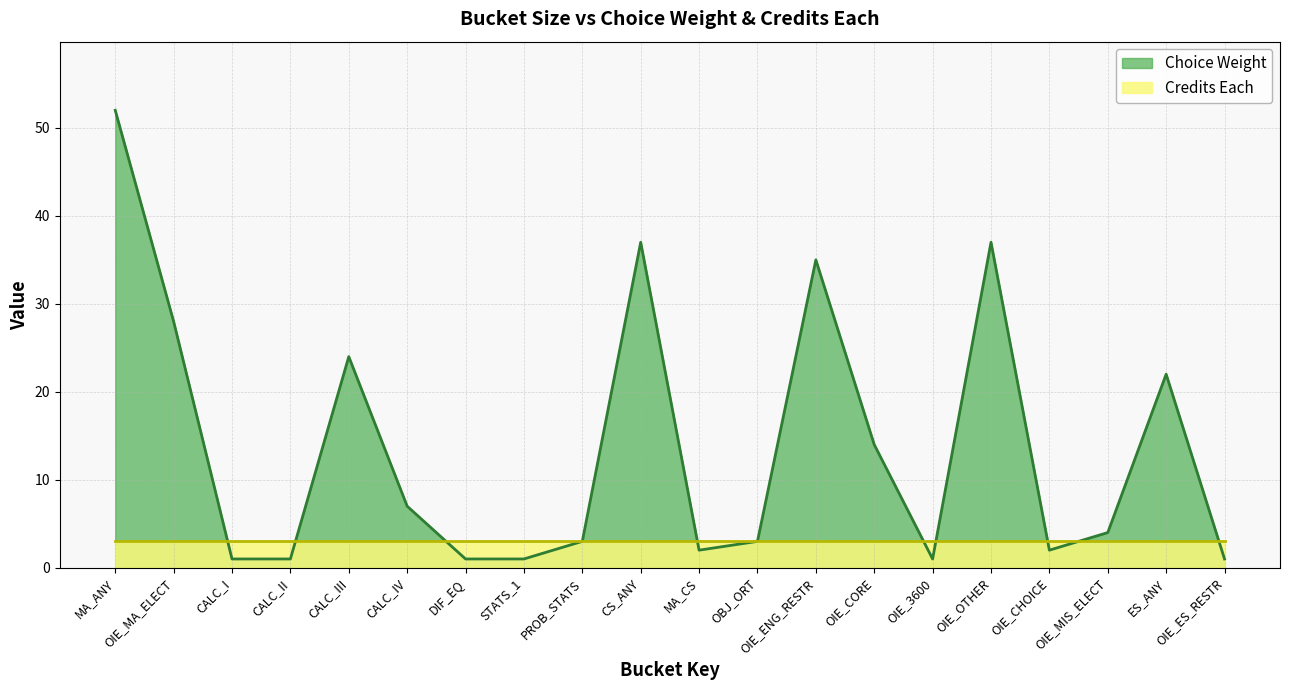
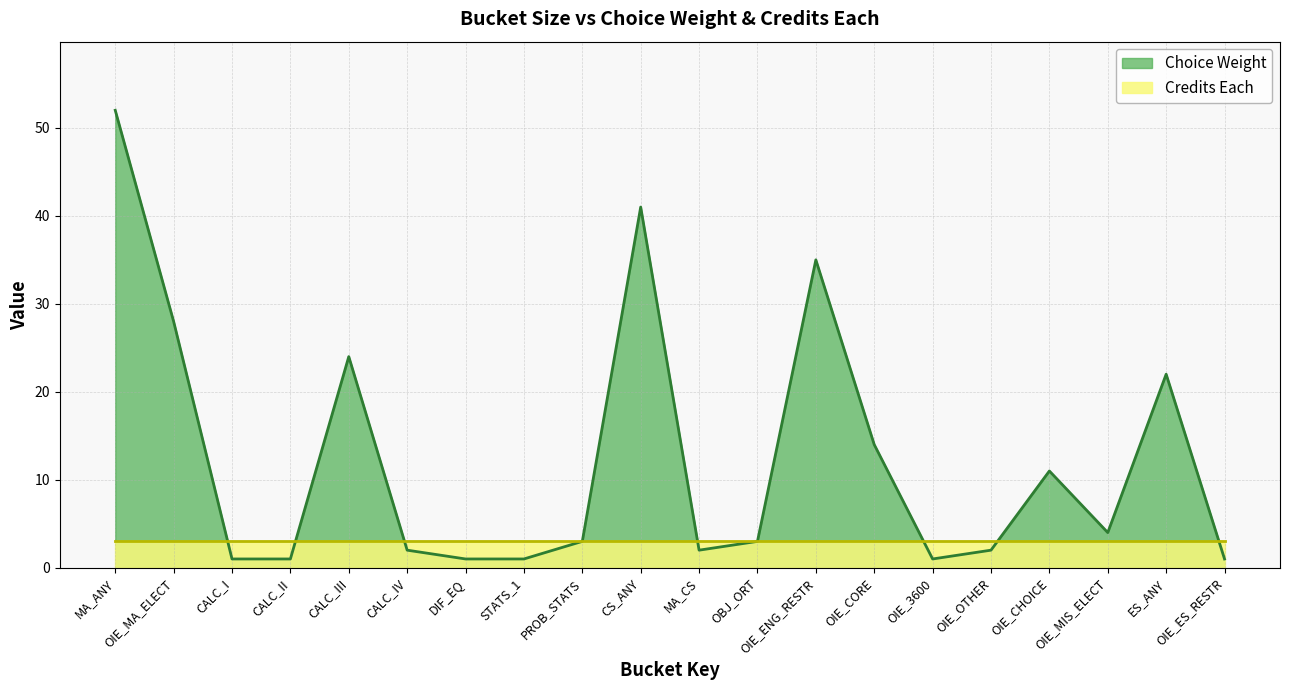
  {
    "Choice Weight": {
      "MA_ANY": 52,
      "OIE_MA_ELECT": 28,
      "CALC_I": 1,
      "CALC_II": 1,
      "CALC_III": 24,
-     "CALC_IV": 7,
+     "CALC_IV": 2,
      "DIF_EQ": 1,
      "STATS_1": 1,
-     "CS_ANY": 37,
+     "CS_ANY": 41,
      "MA_CS": 2,
      "OIE_ENG_RESTR": 35,
      "OIE_CORE": 14,
      "OIE_3600": 1,
-     "OIE_OTHER": 37,
-     "OIE_CHOICE": 2,
+     "OIE_OTHER": 2,
+     "OIE_CHOICE": 11,
      "OIE_MIS_ELECT": 4,
      "ES_ANY": 22,
      "OIE_ES_RESTR": 1
    },
    "Credits Each": {
      "MA_ANY": 3,
      "OIE_MA_ELECT": 3,
      "CALC_I": 3,
      "CALC_II": 3,
      "CALC_III": 3,
      "CALC_IV": 3,
      "DIF_EQ": 3,
      "STATS_1": 3,
      "CS_ANY": 3,
      "MA_CS": 3,
      "OIE_ENG_RESTR": 3,
      "OIE_CORE": 3,
      "OIE_3600": 3,
      "OIE_OTHER": 3,
      "OIE_CHOICE": 3,
      "OIE_MIS_ELECT": 3,
      "ES_ANY": 3,
      "OIE_ES_RESTR": 3
    }
  }
